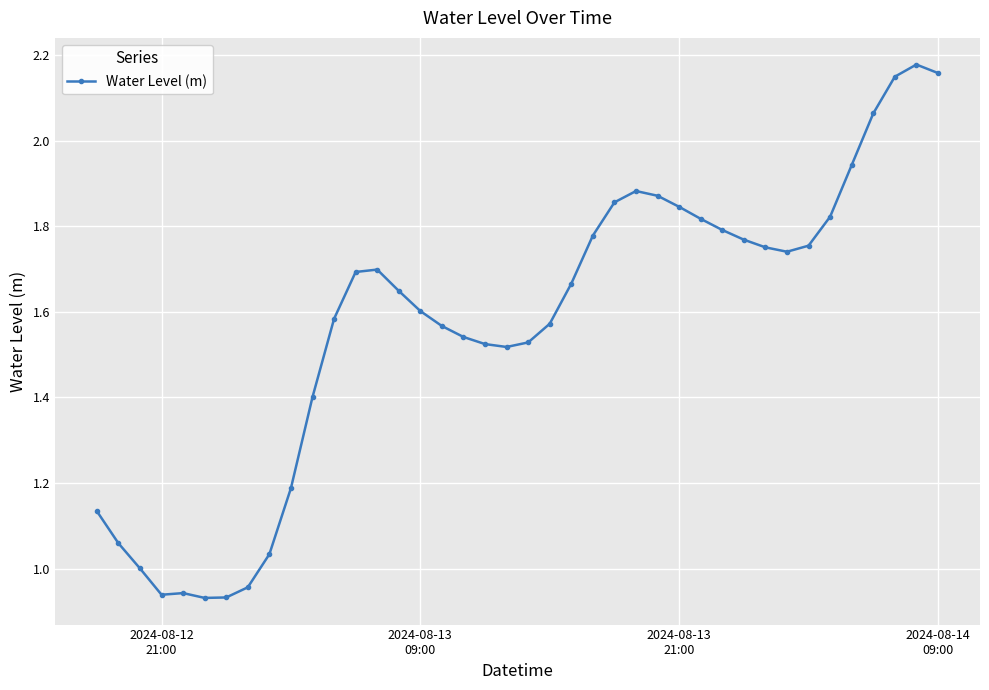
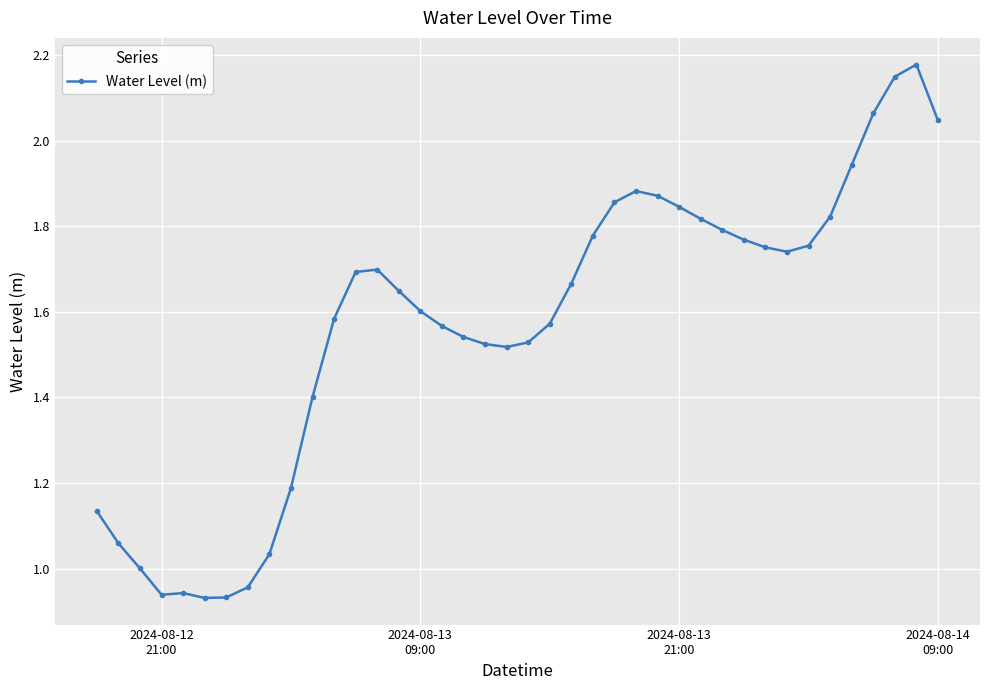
  {
    "2024-08-12 21:00": 0.94,
    "2024-08-13 09:00": 1.60,
    "2024-08-13 21:00": 1.85,
-   "2024-08-14 09:00": 2.16
+   "2024-08-14 09:00": 2.05
  }
